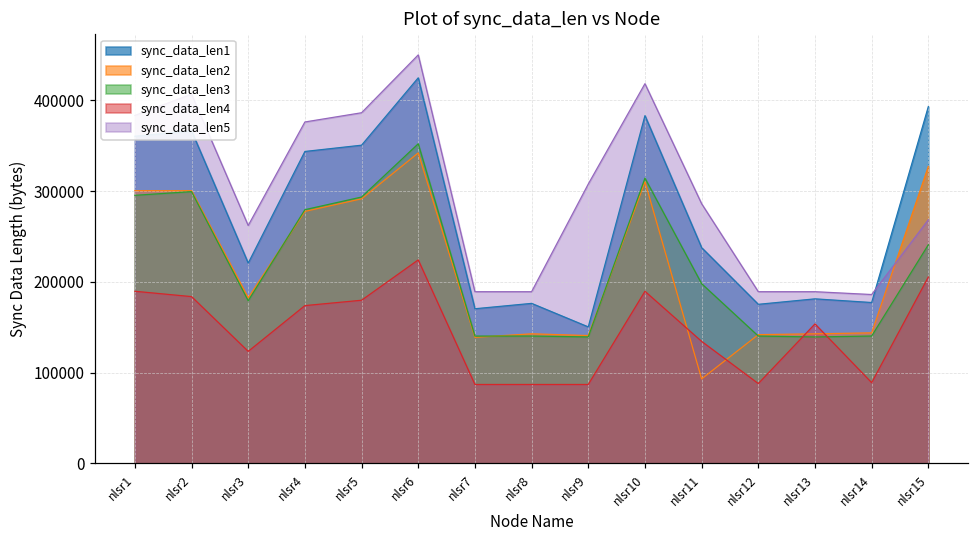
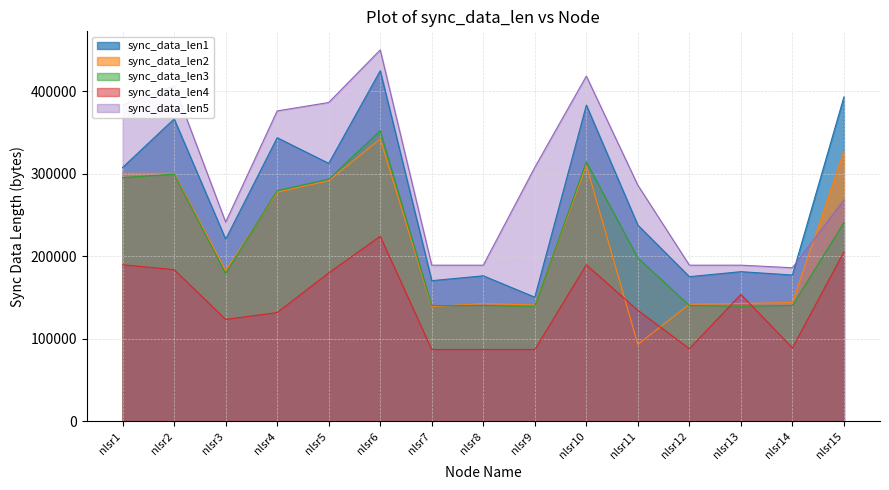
  {
    "sync_data_len1": {
-     "nlsr1": 360000,
+     "nlsr1": 310000,
      "nlsr2": 370000,
      "nlsr3": 220000,
      "nlsr4": 340000,
-     "nlsr5": 350000,
+     "nlsr5": 310000,
      "nlsr6": 420000,
      "nlsr7": 170000,
      "nlsr8": 180000,
      "nlsr9": 150000,
      "nlsr10": 380000,
      "nlsr11": 240000,
      "nlsr12": 180000,
      "nlsr13": 180000,
      "nlsr14": 180000,
      "nlsr15": 390000
    },
    "sync_data_len2": {
      "nlsr1": 300000,
      "nlsr3": 180000,
      "nlsr6": 340000,
      "nlsr10": 310000,
      "nlsr11": 90000,
      "nlsr13": 140000,
      "nlsr14": 140000,
      "nlsr15": 330000
    },
    "sync_data_len3": {
      "nlsr1": 300000,
      "nlsr3": 180000,
      "nlsr6": 350000,
      "nlsr10": 310000,
      "nlsr11": 200000,
      "nlsr13": 140000,
      "nlsr14": 140000,
      "nlsr15": 240000
    },
    "sync_data_len4": {
      "nlsr1": 190000,
      "nlsr2": 180000,
      "nlsr3": 120000,
-     "nlsr4": 170000,
+     "nlsr4": 130000,
      "nlsr5": 180000,
      "nlsr6": 220000,
      "nlsr7": 90000,
      "nlsr8": 90000,
      "nlsr9": 90000,
      "nlsr10": 190000,
      "nlsr11": 130000,
      "nlsr12": 90000,
      "nlsr13": 150000,
      "nlsr14": 90000,
      "nlsr15": 210000
    },
    "sync_data_len5": {
-     "nlsr3": 260000,
+     "nlsr3": 240000,
      "nlsr4": 380000,
      "nlsr5": 390000,
      "nlsr6": 450000,
      "nlsr7": 190000,
      "nlsr8": 190000,
      "nlsr9": 310000,
      "nlsr10": 420000,
      "nlsr11": 290000,
      "nlsr12": 190000,
      "nlsr13": 190000,
      "nlsr14": 190000,
      "nlsr15": 270000
    }
  }
